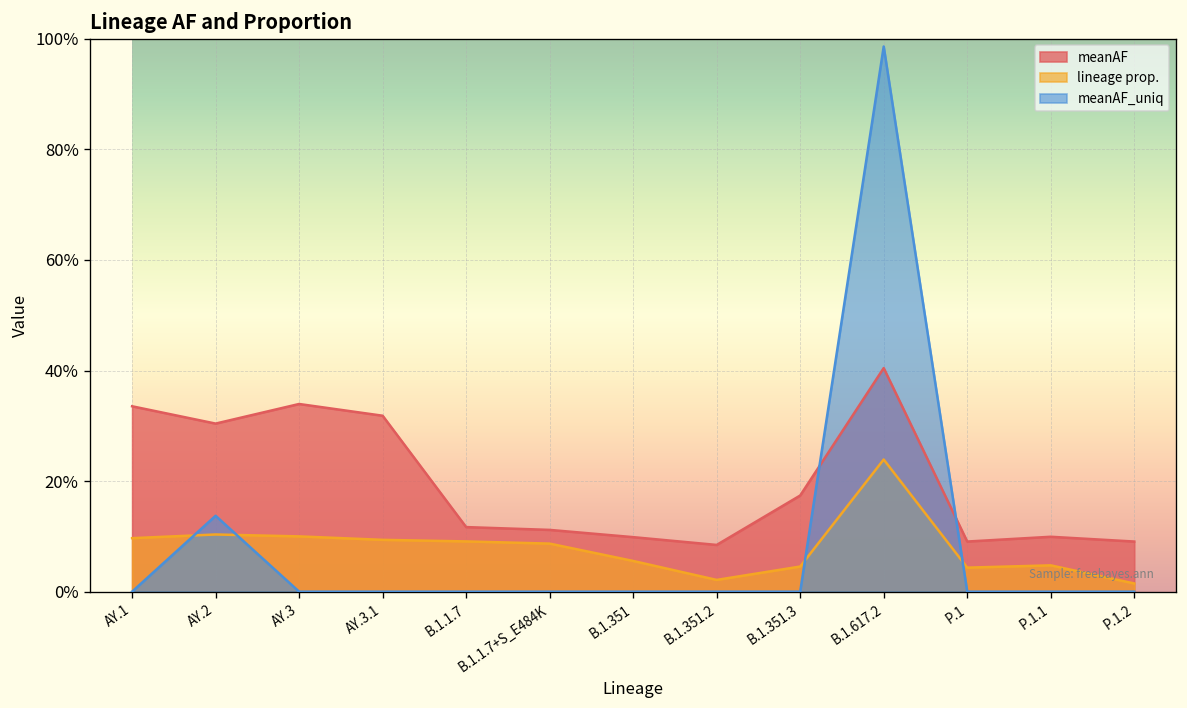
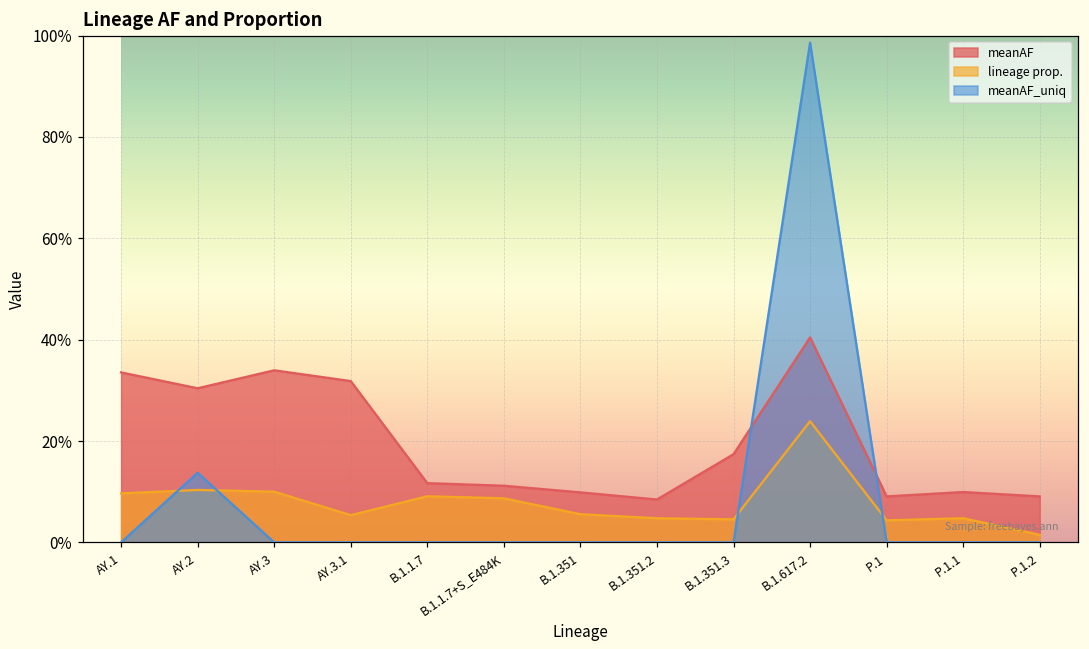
  {
    "meanAF": {
      "AY.1": "34%",
      "AY.2": "30%",
      "AY.3": "34%",
      "AY.3.1": "32%",
      "B.1.1.7": "12%",
      "B.1.1.7+S_E484K": "11%",
      "B.1.351": "10%",
      "B.1.351.2": "8%",
      "B.1.351.3": "17%",
      "B.1.617.2": "40%",
      "P.1": "9%",
      "P.1.1": "10%",
      "P.1.2": "9%"
    },
    "lineage prop.": {
      "AY.1": "10%",
      "AY.2": "10%",
      "AY.3": "10%",
-     "AY.3.1": "9%",
+     "AY.3.1": "5%",
      "B.1.1.7": "9%",
      "B.1.1.7+S_E484K": "9%",
      "B.1.351": "6%",
-     "B.1.351.2": "2%",
+     "B.1.351.2": "5%",
      "B.1.351.3": "5%",
      "B.1.617.2": "24%",
      "P.1": "4%",
      "P.1.1": "5%",
      "P.1.2": "1%"
    },
    "meanAF_uniq": {
      "AY.1": "0%",
      "AY.2": "14%",
      "AY.3": "0%",
      "AY.3.1": "0%",
      "B.1.1.7": "0%",
      "B.1.1.7+S_E484K": "0%",
      "B.1.351": "0%",
      "B.1.351.2": "0%",
      "B.1.351.3": "0%",
      "B.1.617.2": "99%",
      "P.1": "0%",
      "P.1.1": "0%",
      "P.1.2": "0%"
    }
  }
